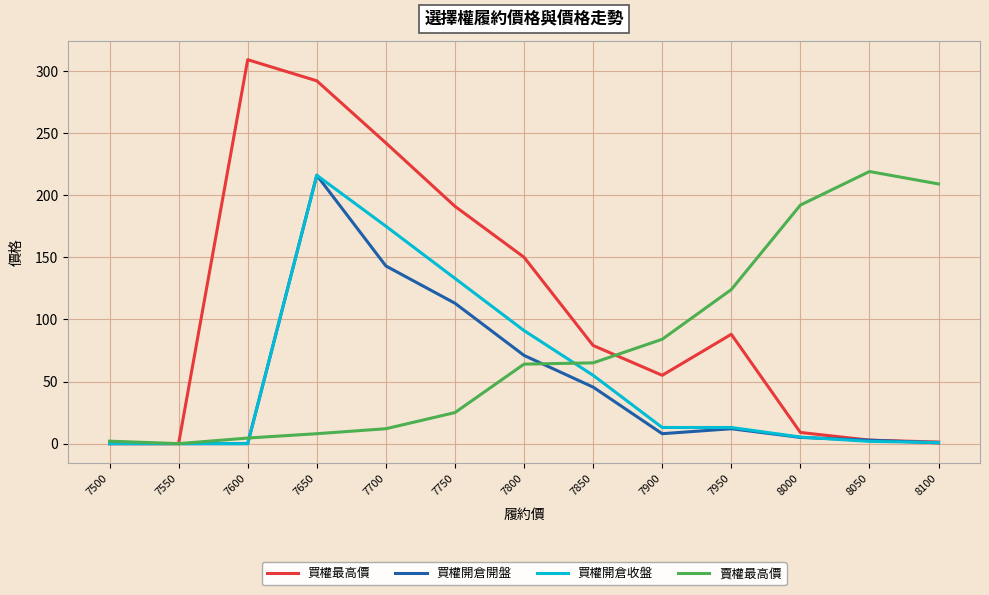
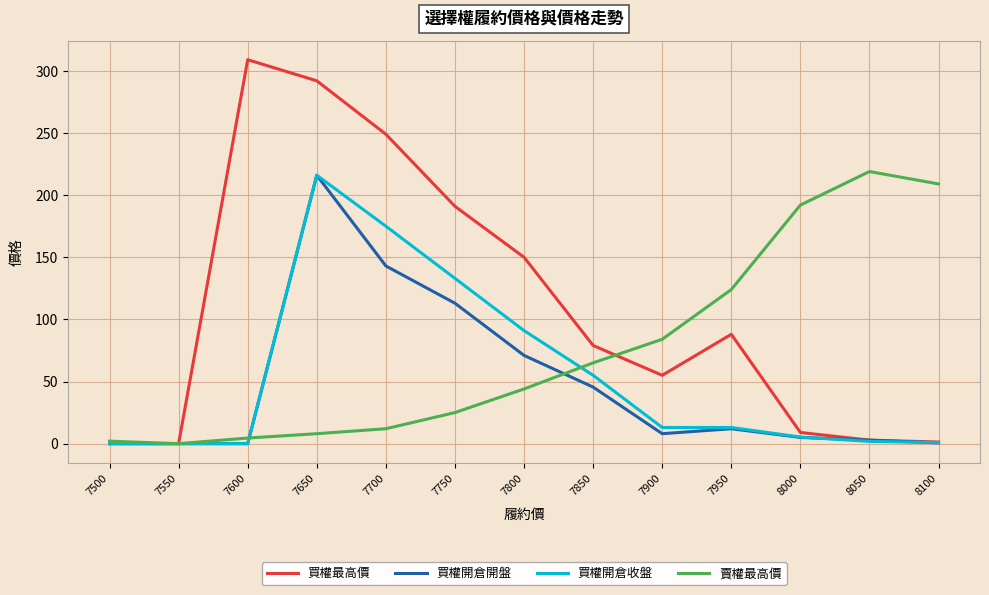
  {
    "買權最高價": {
      "7600": 309,
      "7650": 292,
-     "7700": 242,
+     "7700": 249,
      "7750": 191,
      "7800": 150,
      "7850": 79,
      "7900": 55,
      "7950": 88,
      "8000": 9
    },
    "買權開倉開盤": {
      "7700": 143,
      "7750": 113,
      "7800": 71,
      "7850": 46,
      "7900": 8
    },
    "買權開倉收盤": {
      "7700": 175,
      "7750": 133,
      "7800": 91,
      "7850": 55,
      "7900": 13
    },
    "賣權最高價": {
      "7600": 5,
      "7650": 8,
      "7700": 12,
      "7750": 25,
-     "7800": 64,
+     "7800": 44,
      "7850": 65,
      "7900": 84,
      "7950": 124,
      "8000": 192,
      "8050": 219,
      "8100": 209
    }
  }
